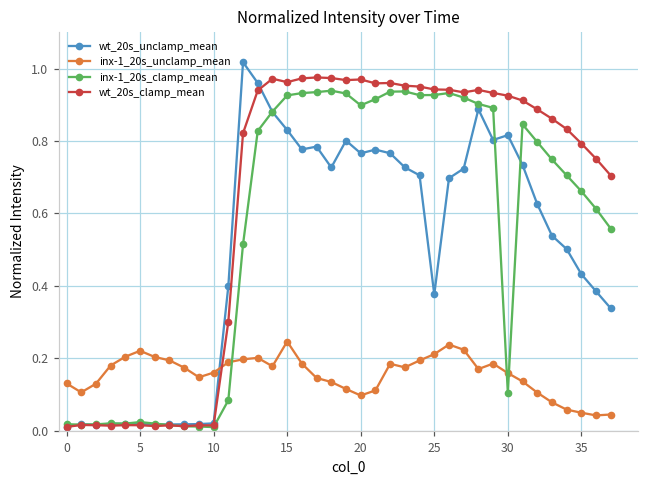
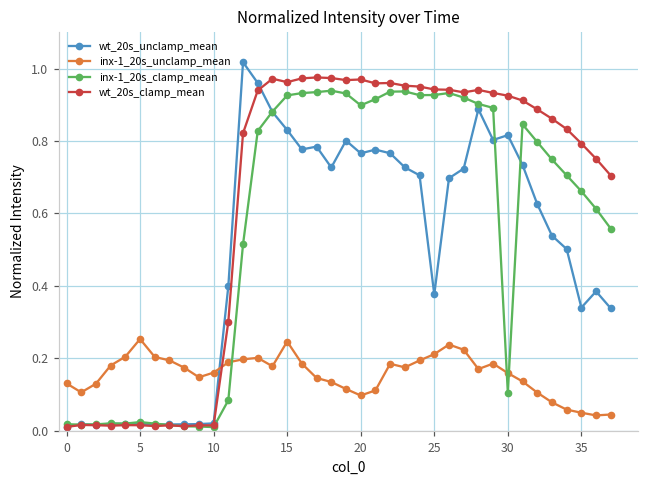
  {
    "wt_20s_unclamp_mean": {
      "15": 0.83,
      "20": 0.77,
      "25": 0.38,
      "30": 0.82,
-     "35": 0.43
+     "35": 0.34
    },
    "inx-1_20s_unclamp_mean": {
      "0": 0.13,
-     "5": 0.22,
+     "5": 0.25,
      "10": 0.16,
      "15": 0.25,
      "20": 0.10,
      "25": 0.21,
      "30": 0.16,
      "35": 0.05
    },
    "inx-1_20s_clamp_mean": {
      "15": 0.93,
      "20": 0.90,
      "25": 0.93,
      "30": 0.11,
      "35": 0.66
    },
    "wt_20s_clamp_mean": {
      "15": 0.96,
      "20": 0.97,
      "25": 0.94,
      "30": 0.93,
      "35": 0.79
    }
  }
